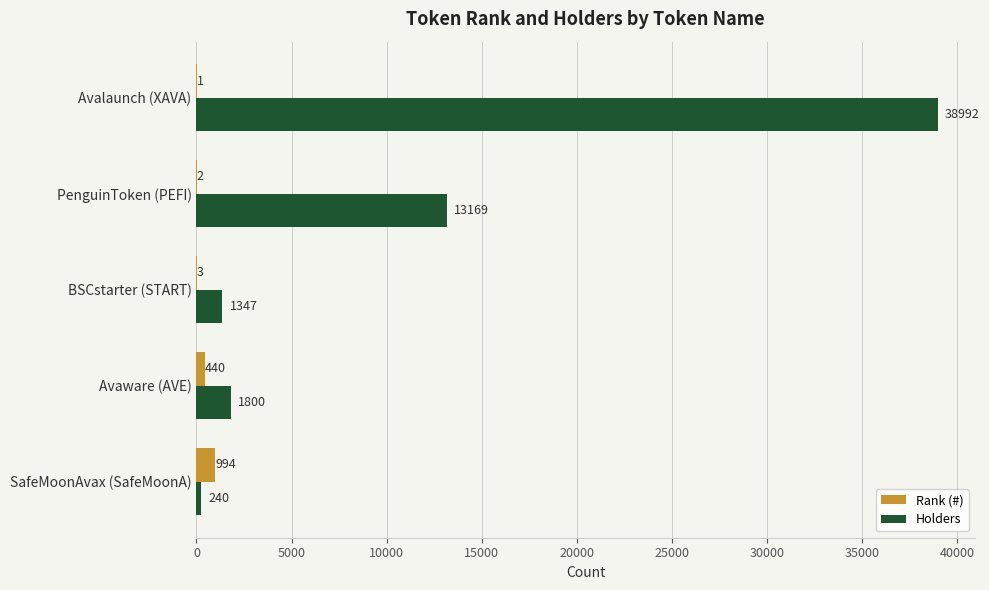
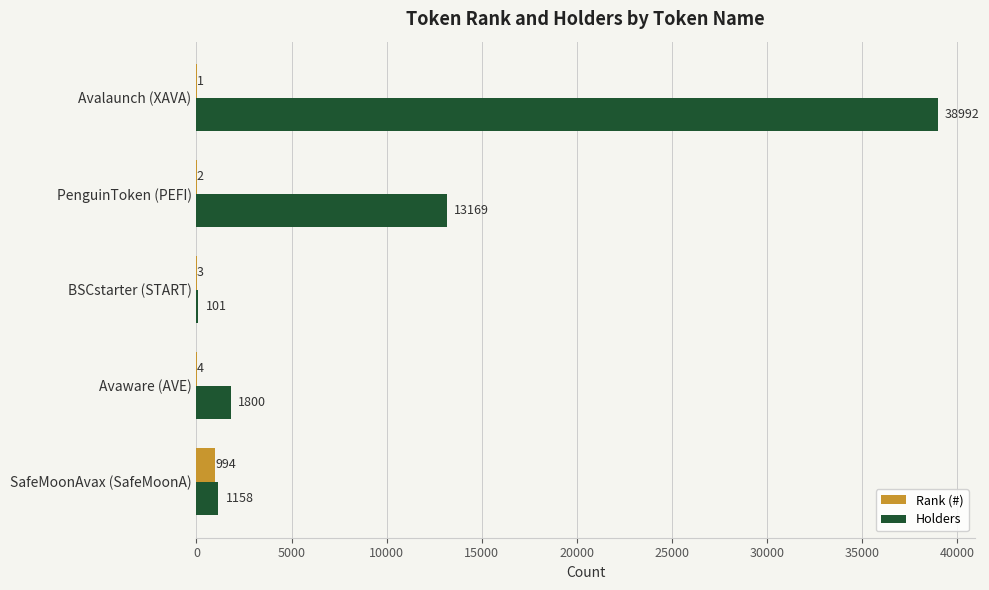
  {
    "Rank (#)": {
      "Avalaunch (XAVA)": 1,
      "PenguinToken (PEFI)": 2,
      "BSCstarter (START)": 3,
-     "Avaware (AVE)": 440,
+     "Avaware (AVE)": 4,
      "SafeMoonAvax (SafeMoonA)": 994
    },
    "Holders": {
      "Avalaunch (XAVA)": 38992,
      "PenguinToken (PEFI)": 13169,
-     "BSCstarter (START)": 1347,
+     "BSCstarter (START)": 101,
      "Avaware (AVE)": 1800,
-     "SafeMoonAvax (SafeMoonA)": 240
+     "SafeMoonAvax (SafeMoonA)": 1158
    }
  }
